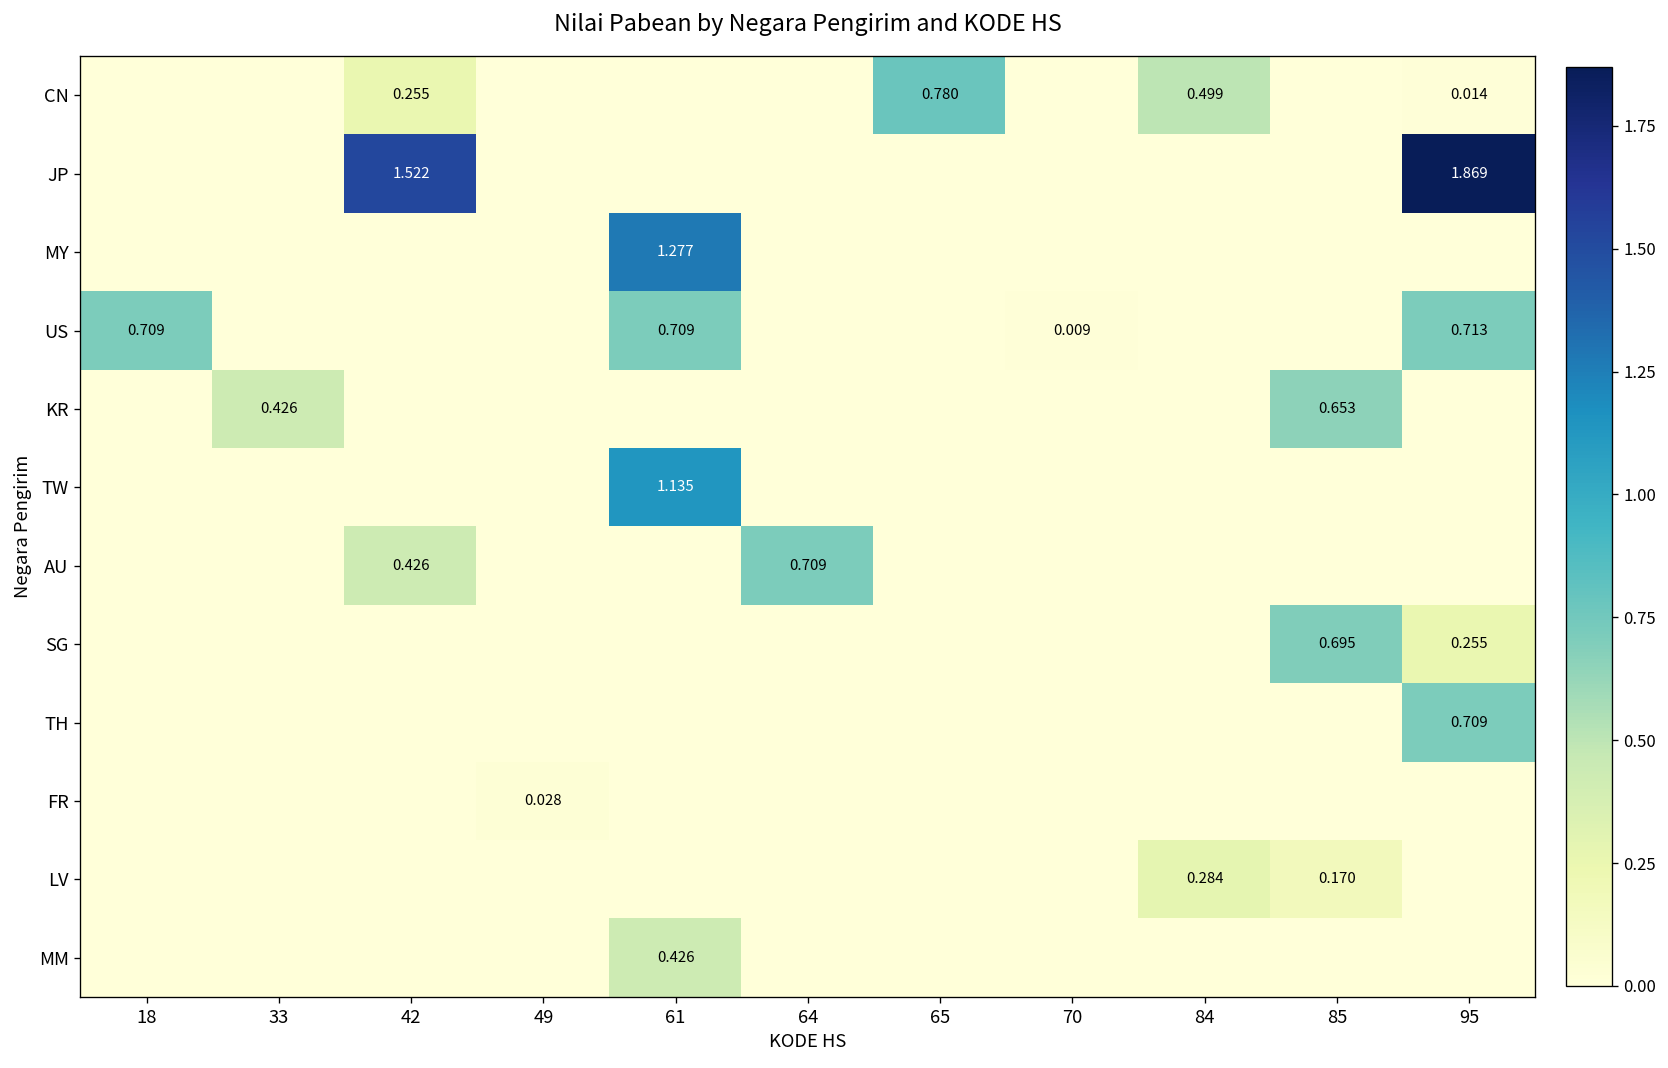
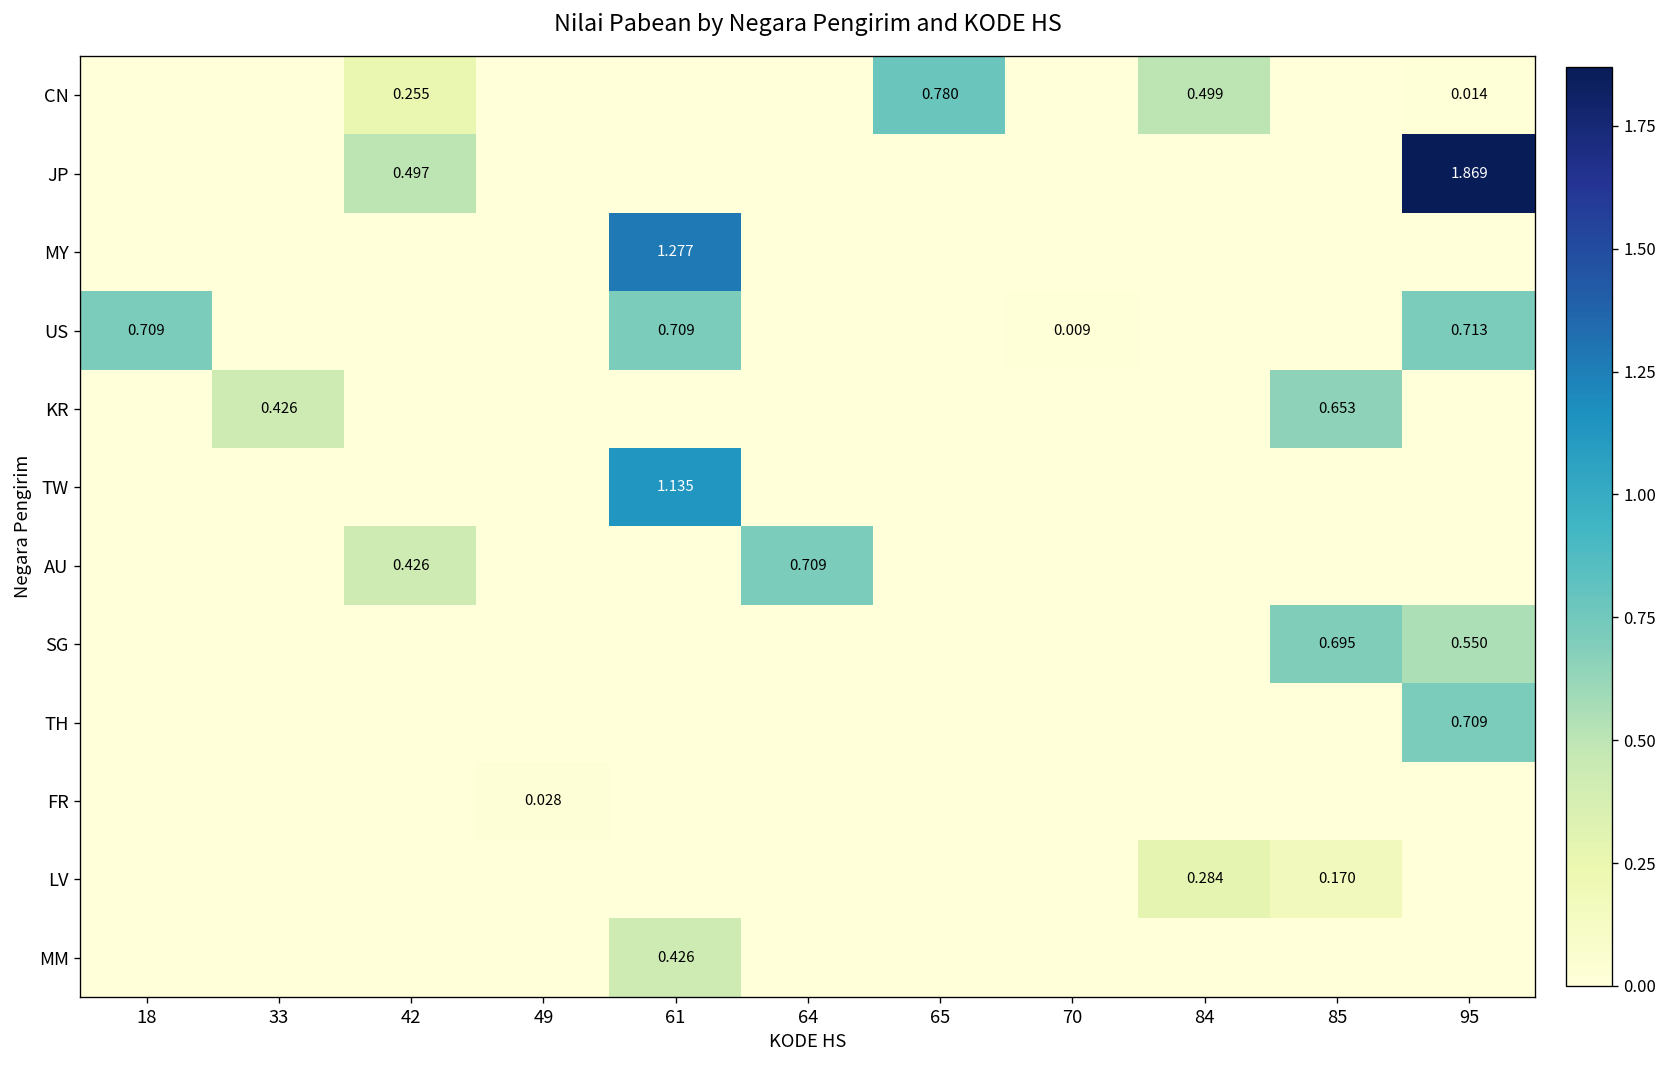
  {
    "CN": {
      "42": 0.255,
      "65": 0.780,
      "84": 0.499,
      "95": 0.014
    },
    "JP": {
-     "42": 1.522,
+     "42": 0.497,
      "95": 1.869
    },
    "MY": {
      "61": 1.277
    },
    "US": {
      "18": 0.709,
      "61": 0.709,
      "70": 0.009,
      "95": 0.713
    },
    "KR": {
      "33": 0.426,
      "85": 0.653
    },
    "TW": {
      "61": 1.135
    },
    "AU": {
      "42": 0.426,
      "64": 0.709
    },
    "SG": {
      "85": 0.695,
-     "95": 0.255
+     "95": 0.550
    },
    "TH": {
      "95": 0.709
    },
    "FR": {
      "49": 0.028
    },
    "LV": {
      "84": 0.284,
      "85": 0.170
    },
    "MM": {
      "61": 0.426
    }
  }
